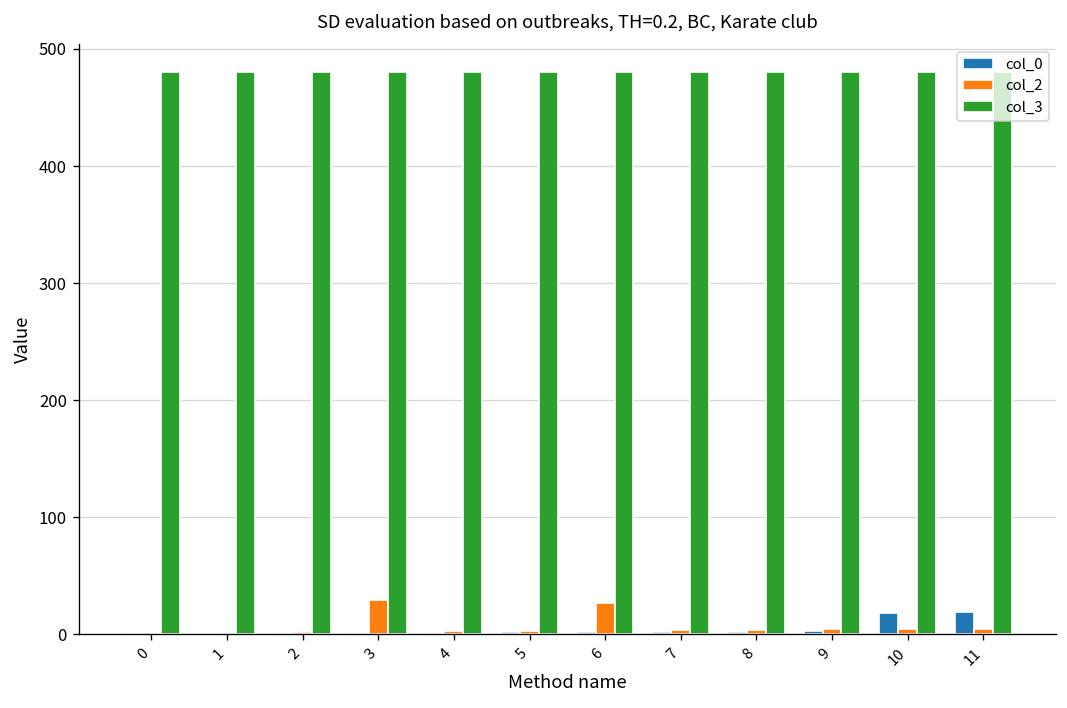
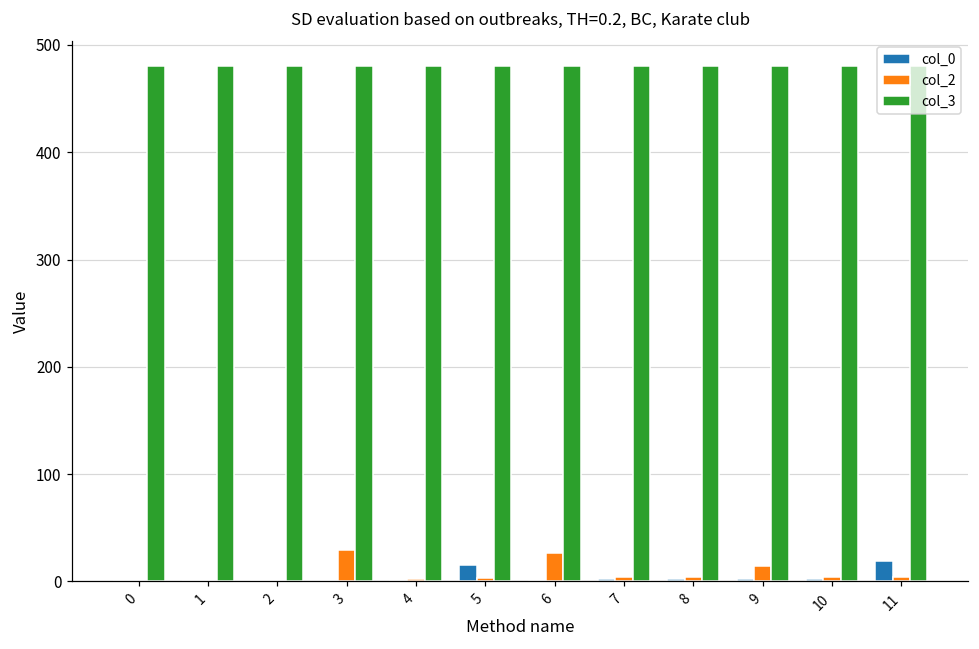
  {
    "col_0": {
-     "5": 0,
-     "10": 20,
+     "5": 10,
+     "10": 0,
      "11": 20
    },
    "col_2": {
      "3": 30,
      "4": 0,
      "5": 0,
      "6": 30,
      "7": 0,
      "8": 0,
-     "9": 0,
+     "9": 10,
      "10": 0,
      "11": 0
    },
    "col_3": {
      "0": 480,
      "1": 480,
      "2": 480,
      "3": 480,
      "4": 480,
      "5": 480,
      "6": 480,
      "7": 480,
      "8": 480,
      "9": 480,
      "10": 480
    }
  }
